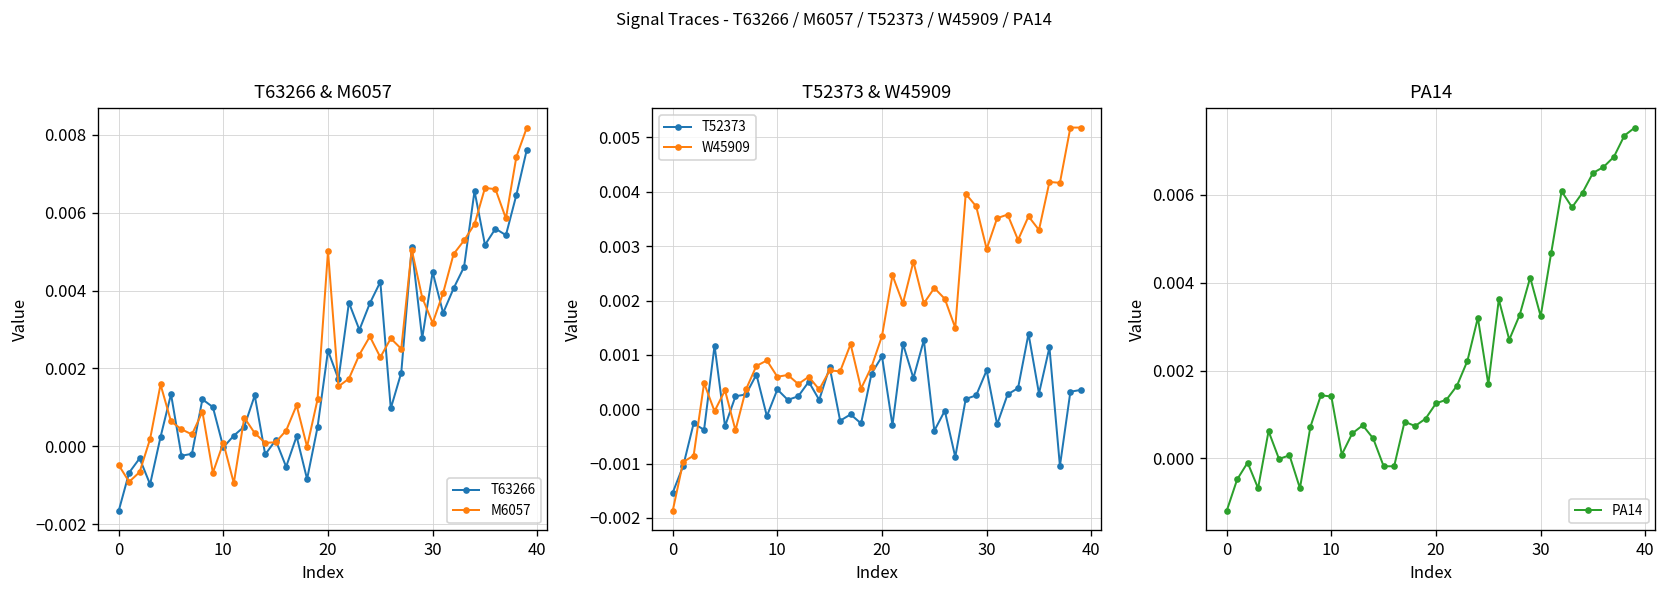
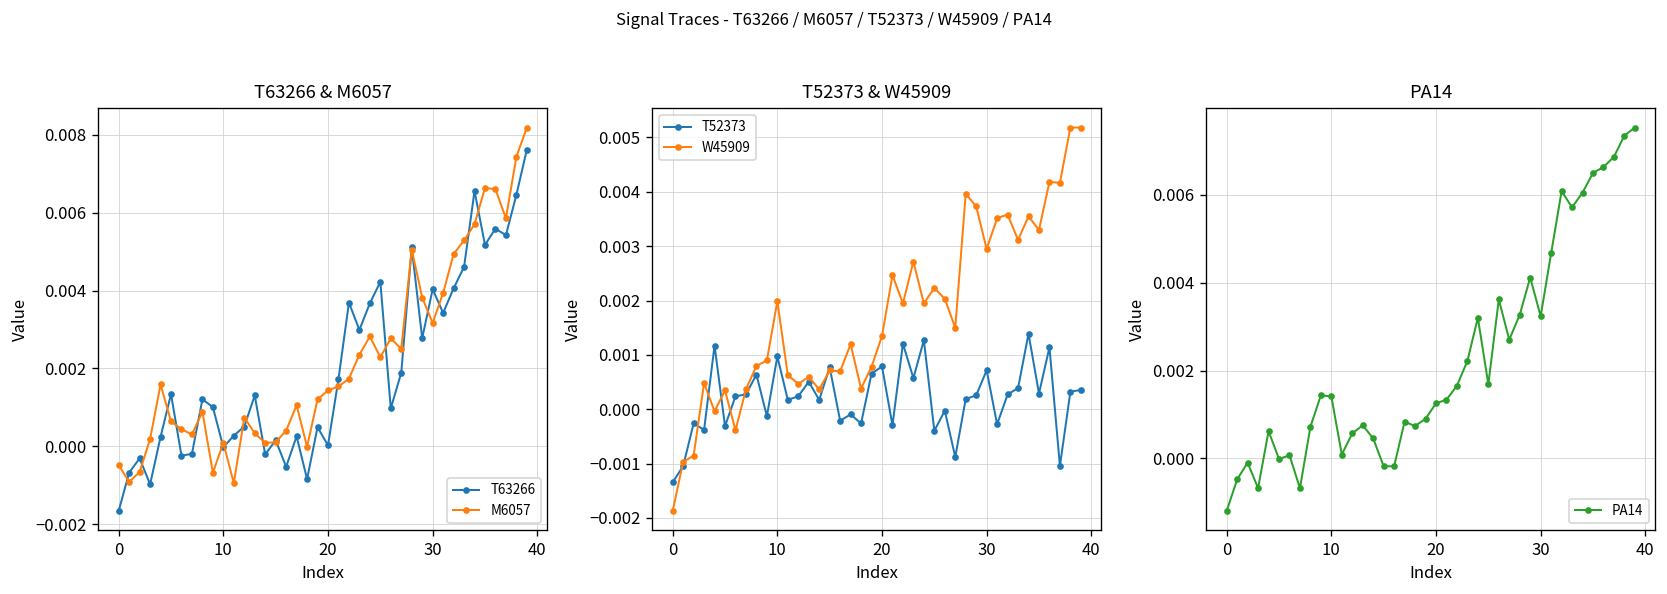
  {
    "T63266 & M6057": {
      "T63266": {
        "0": -0.0017,
        "10": 0.0000,
-       "20": 0.0025,
-       "30": 0.0045
+       "20": 0.0000,
+       "30": 0.0040
      },
      "M6057": {
        "0": -0.0005,
        "10": 0.0001,
-       "20": 0.0050,
+       "20": 0.0014,
        "30": 0.0032
      }
    },
    "T52373 & W45909": {
      "T52373": {
-       "0": -0.0015,
-       "10": 0.0004,
-       "20": 0.0010,
+       "0": -0.0013,
+       "10": 0.0010,
+       "20": 0.0008,
        "30": 0.0007
      },
      "W45909": {
        "0": -0.0019,
-       "10": 0.0006,
+       "10": 0.0020,
        "20": 0.0013,
        "30": 0.0029
      }
    },
    "PA14": {
      "0": -0.0012,
      "10": 0.0014,
      "20": 0.0013,
      "30": 0.0032
    }
  }
